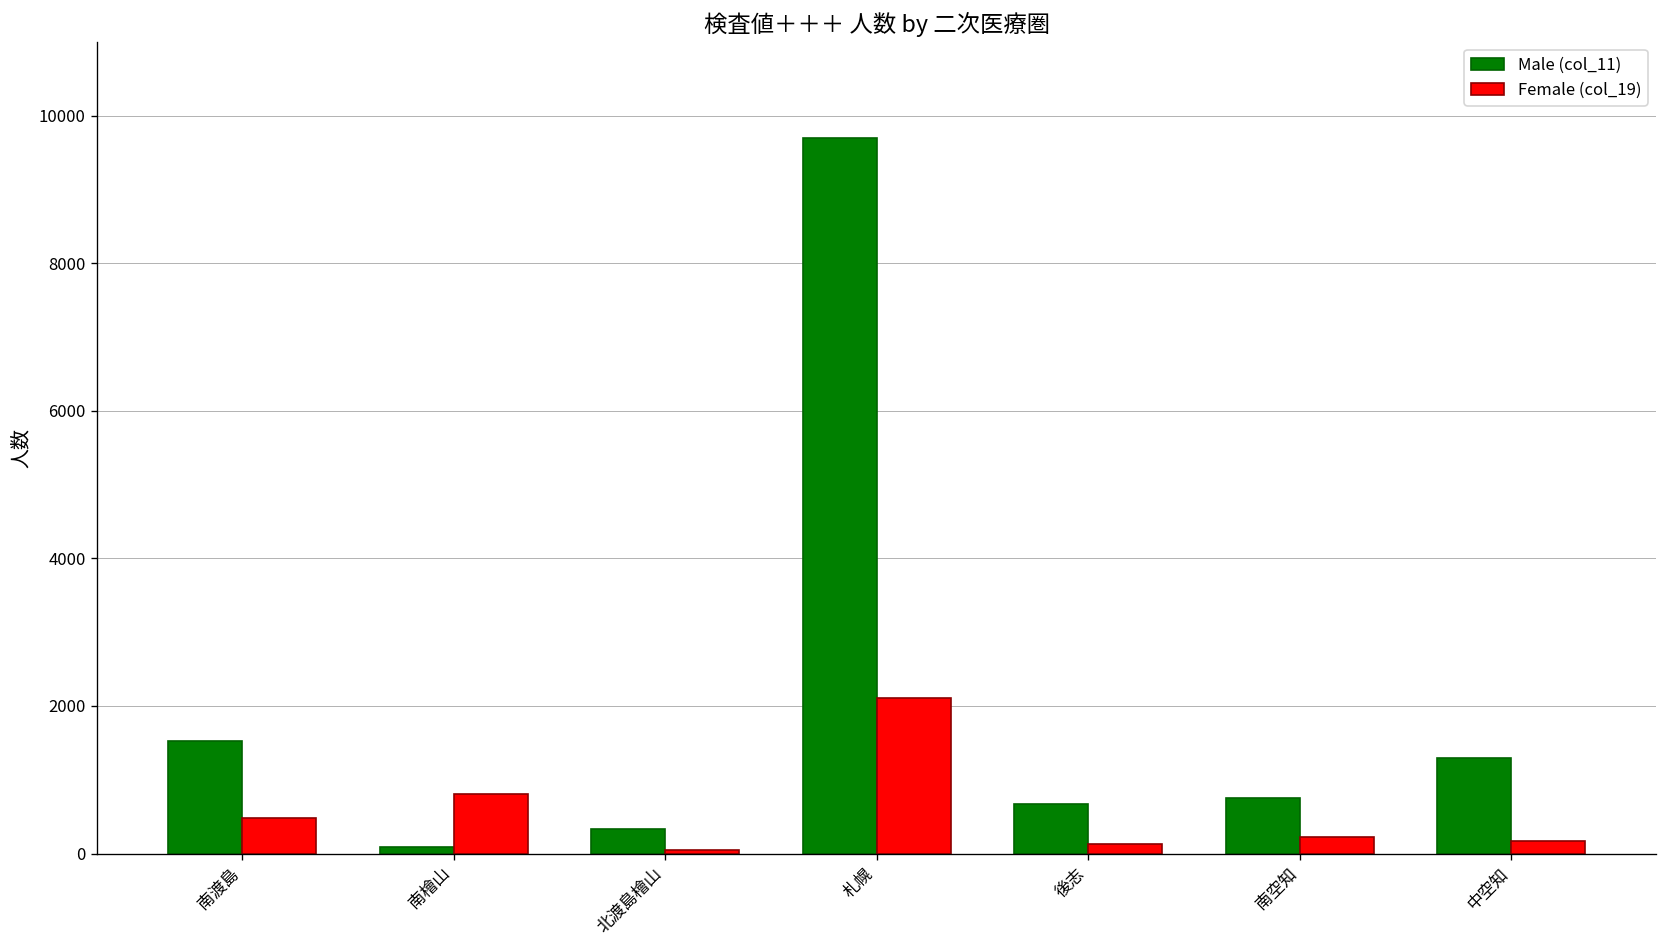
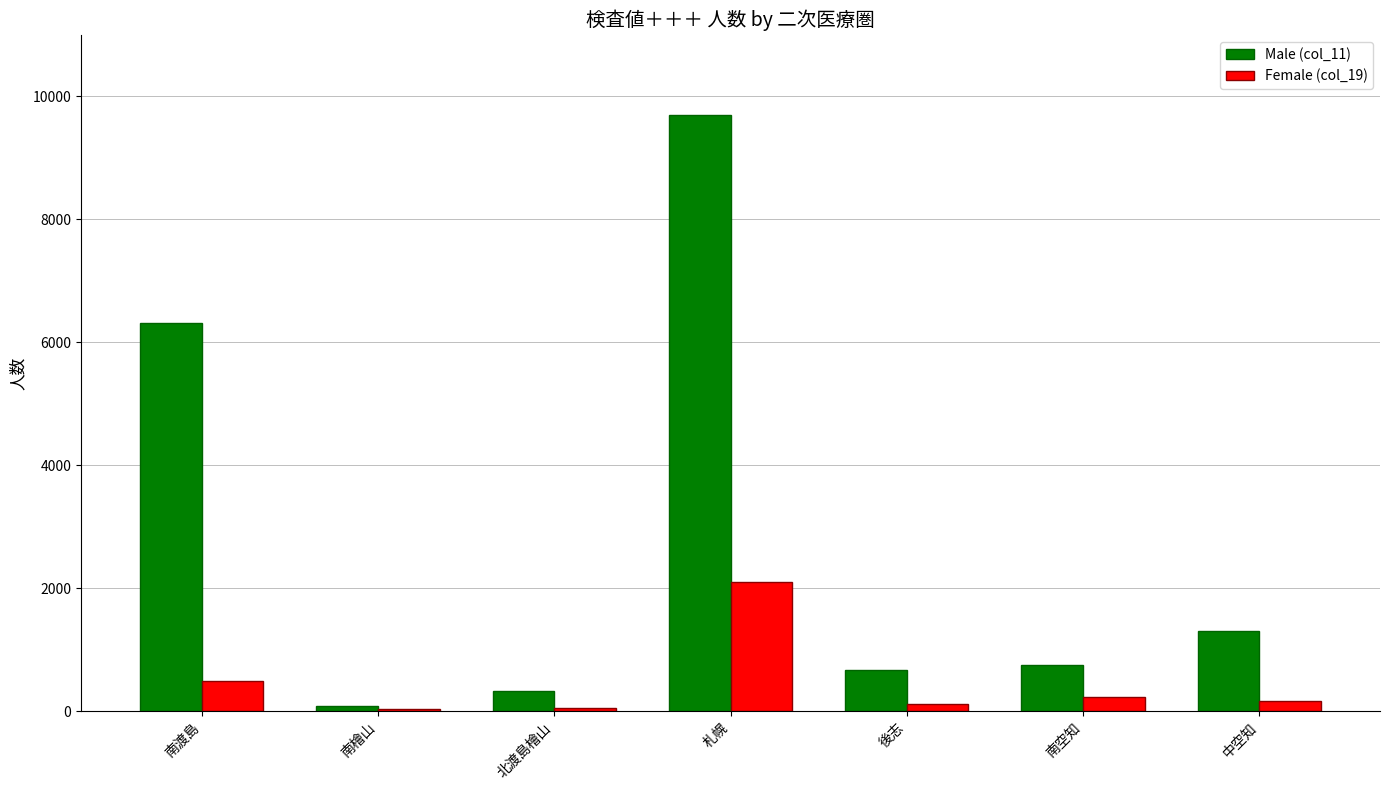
  {
    "Male (col_11)": {
-     "南渡島": 1500,
+     "南渡島": 6300,
      "南檜山": 100,
      "北渡島檜山": 300,
      "札幌": 9700,
      "後志": 700,
      "南空知": 800,
      "中空知": 1300
    },
    "Female (col_19)": {
      "南渡島": 500,
-     "南檜山": 800,
+     "南檜山": 0,
      "北渡島檜山": 0,
      "札幌": 2100,
      "後志": 100,
      "南空知": 200,
      "中空知": 200
    }
  }
